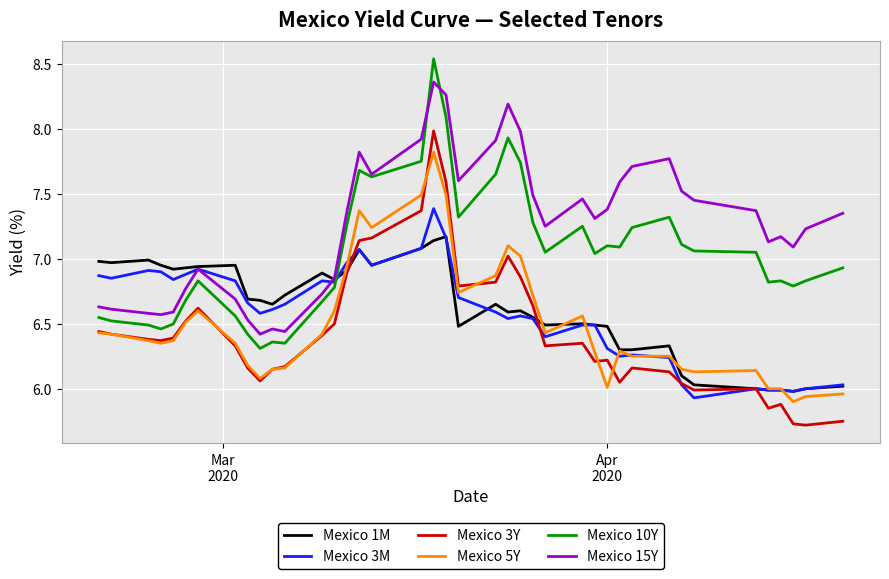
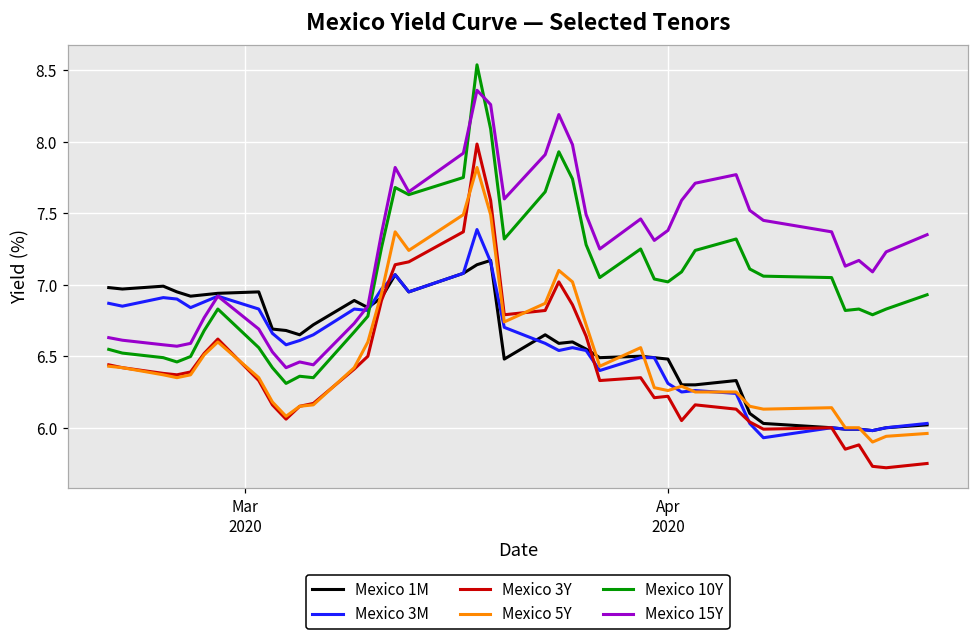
  {
    "Mexico 1M": {
      "Apr 2020": 6.48
    },
    "Mexico 3M": {
      "Apr 2020": 6.31
    },
    "Mexico 3Y": {
      "Apr 2020": 6.22
    },
    "Mexico 5Y": {
-     "Apr 2020": 6.01
+     "Apr 2020": 6.26
    },
    "Mexico 10Y": {
-     "Apr 2020": 7.10
+     "Apr 2020": 7.02
    },
    "Mexico 15Y": {
      "Apr 2020": 7.38
    }
  }
